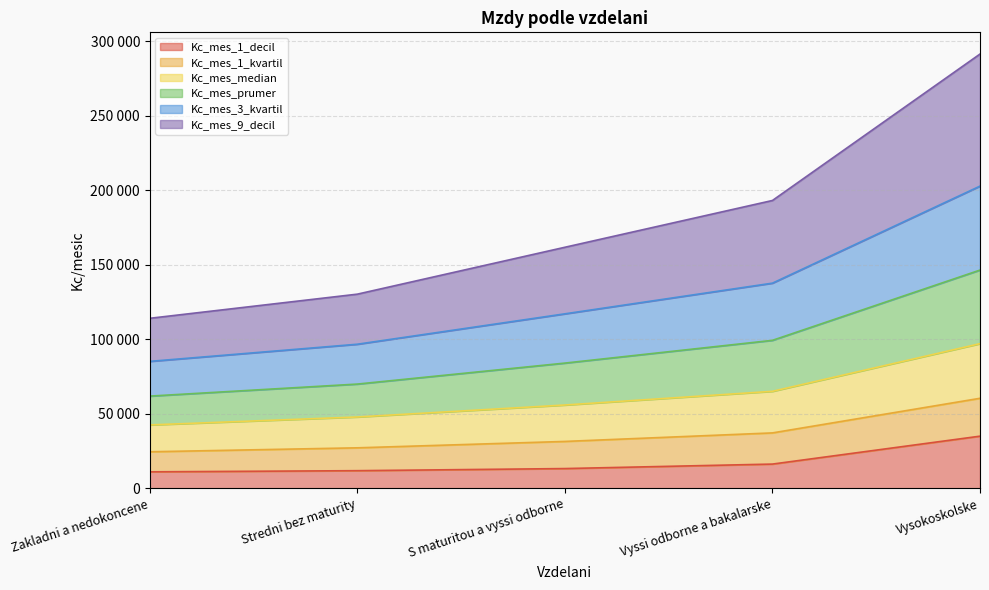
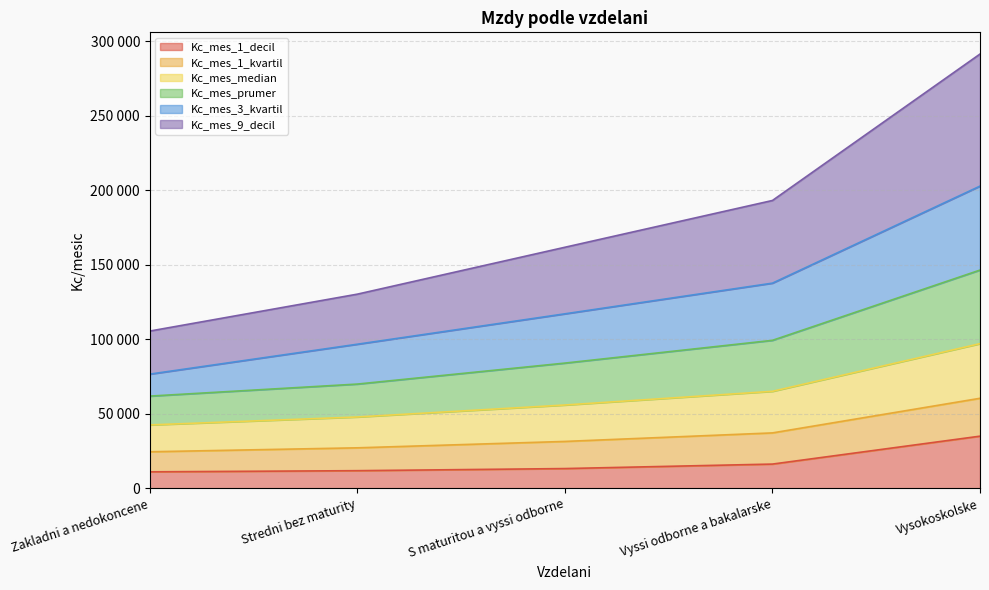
  {
    "Kc_mes_1_decil": {
      "Zakladni a nedokoncene": 11000,
      "Stredni bez maturity": 12000,
      "S maturitou a vyssi odborne": 13000,
      "Vyssi odborne a bakalarske": 16000,
      "Vysokoskolske": 35000
    },
    "Kc_mes_prumer": {
      "Zakladni a nedokoncene": 19000,
      "Stredni bez maturity": 22000,
      "S maturitou a vyssi odborne": 28000,
      "Vyssi odborne a bakalarske": 34000,
      "Vysokoskolske": 49000
    },
    "Kc_mes_3_kvartil": {
-     "Zakladni a nedokoncene": 23000,
+     "Zakladni a nedokoncene": 15000,
      "Stredni bez maturity": 27000,
      "S maturitou a vyssi odborne": 33000,
      "Vyssi odborne a bakalarske": 38000,
      "Vysokoskolske": 56000
    },
    "Kc_mes_9_decil": {
      "Zakladni a nedokoncene": 29000,
      "Stredni bez maturity": 34000,
      "S maturitou a vyssi odborne": 45000,
      "Vyssi odborne a bakalarske": 55000,
      "Vysokoskolske": 89000
    }
  }
